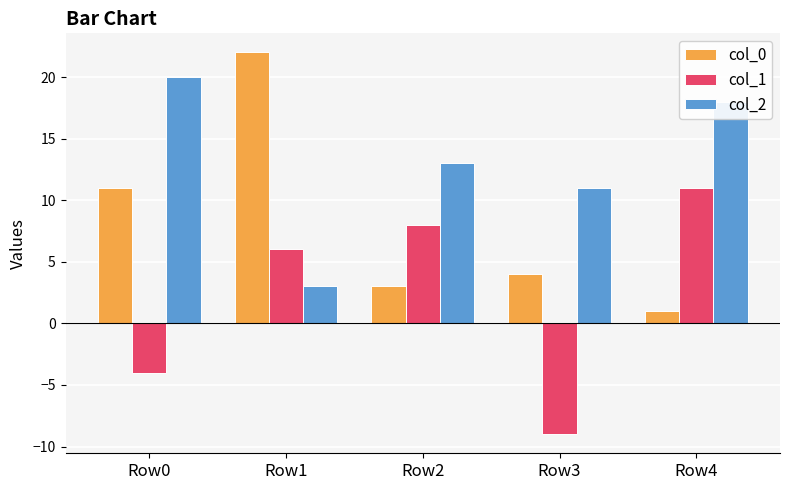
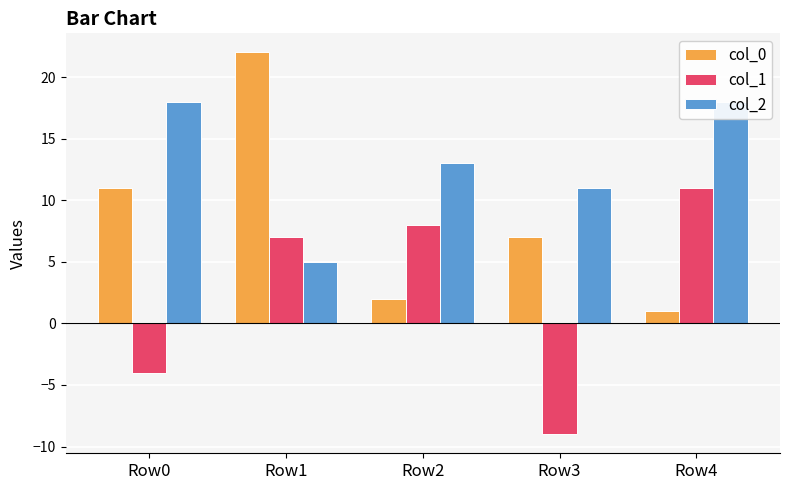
  {
    "col_0": {
      "Row0": 11,
      "Row1": 22,
-     "Row2": 3,
-     "Row3": 4,
+     "Row2": 2,
+     "Row3": 7,
      "Row4": 1
    },
    "col_1": {
      "Row0": -4,
-     "Row1": 6,
+     "Row1": 7,
      "Row2": 8,
      "Row3": -9,
      "Row4": 11
    },
    "col_2": {
-     "Row0": 20,
-     "Row1": 3,
+     "Row0": 18,
+     "Row1": 5,
      "Row2": 13,
      "Row3": 11
    }
  }
